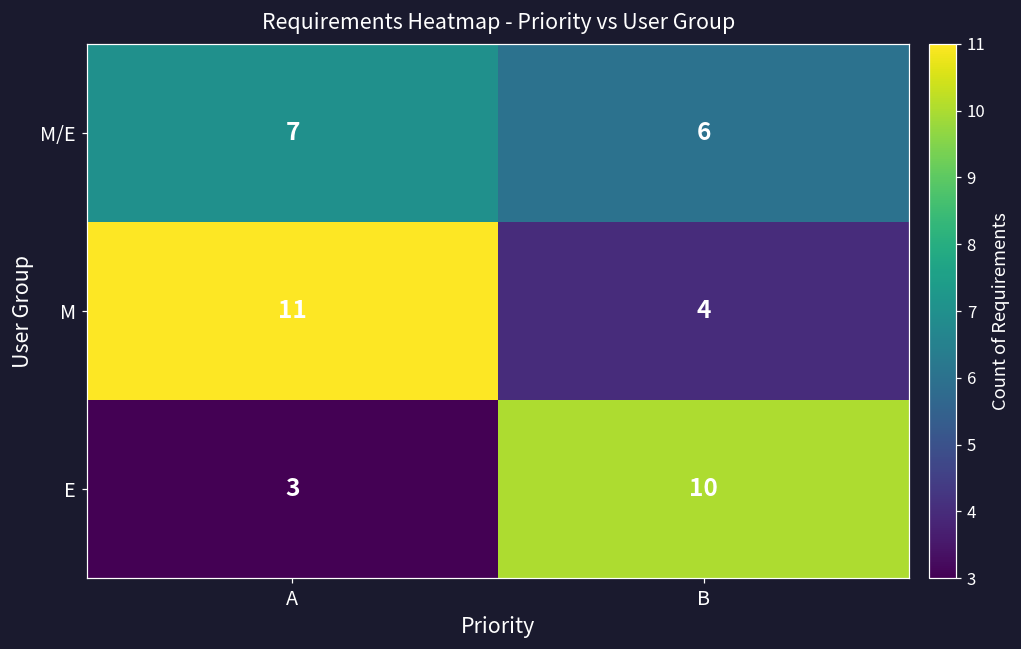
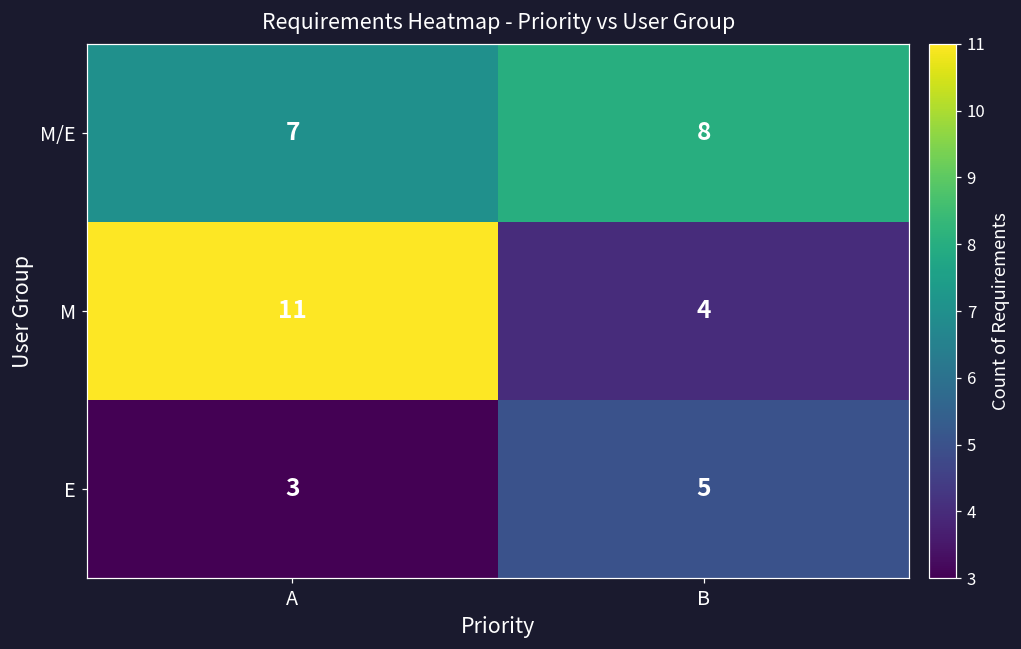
  {
    "M/E": {
      "A": 7,
-     "B": 6
+     "B": 8
    },
    "M": {
      "A": 11,
      "B": 4
    },
    "E": {
      "A": 3,
-     "B": 10
+     "B": 5
    }
  }
